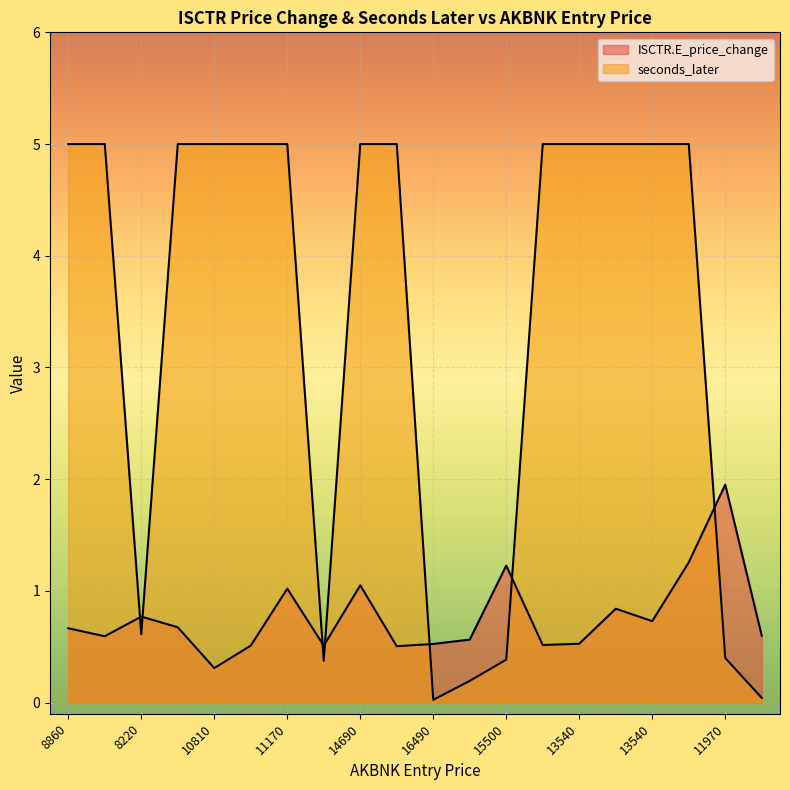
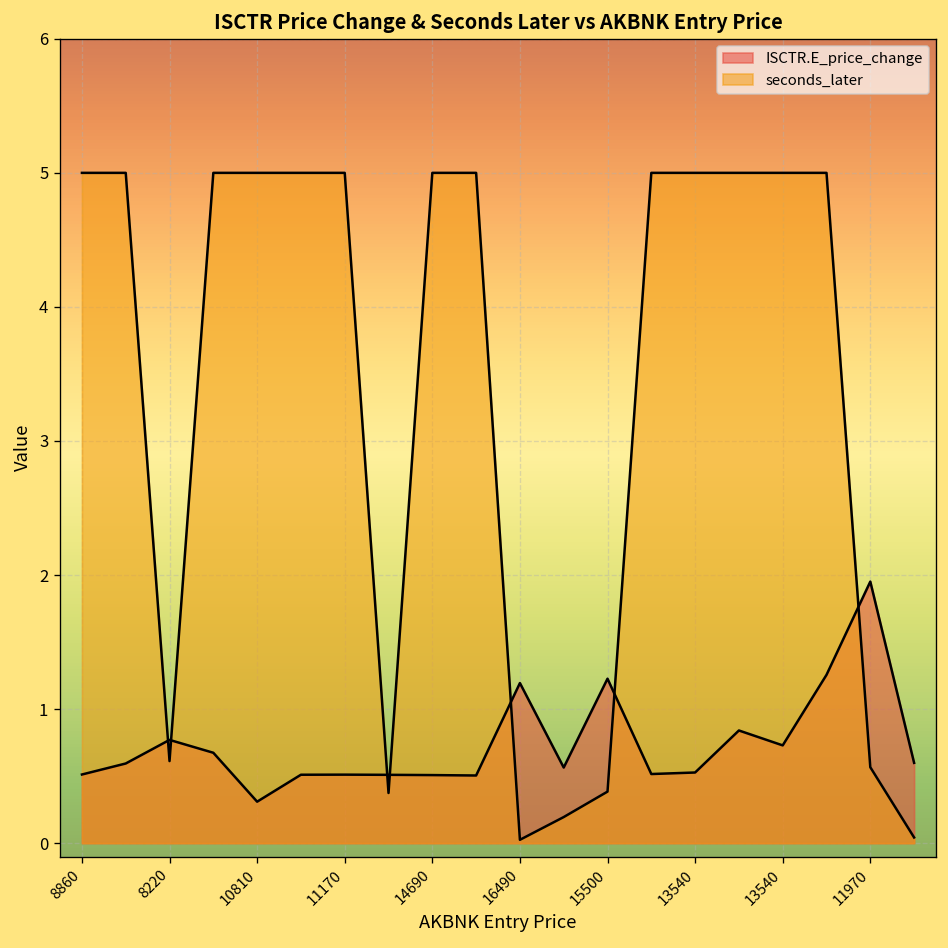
  {
    "ISCTR.E_price_change": {
-     "8860": 0.67,
+     "8860": 0.51,
      "8220": 0.77,
      "10810": 0.31,
-     "11170": 1.02,
-     "14690": 1.05,
-     "16490": 0.53,
+     "11170": 0.51,
+     "14690": 0.51,
+     "16490": 1.19,
      "15500": 1.23,
      "11970": 1.95
    },
    "seconds_later": {
      "8860": 5.00,
      "8220": 0.61,
      "10810": 5.00,
      "11170": 5.00,
      "14690": 5.00,
      "16490": 0.02,
      "15500": 0.38,
-     "11970": 0.40
+     "11970": 0.57
    }
  }
